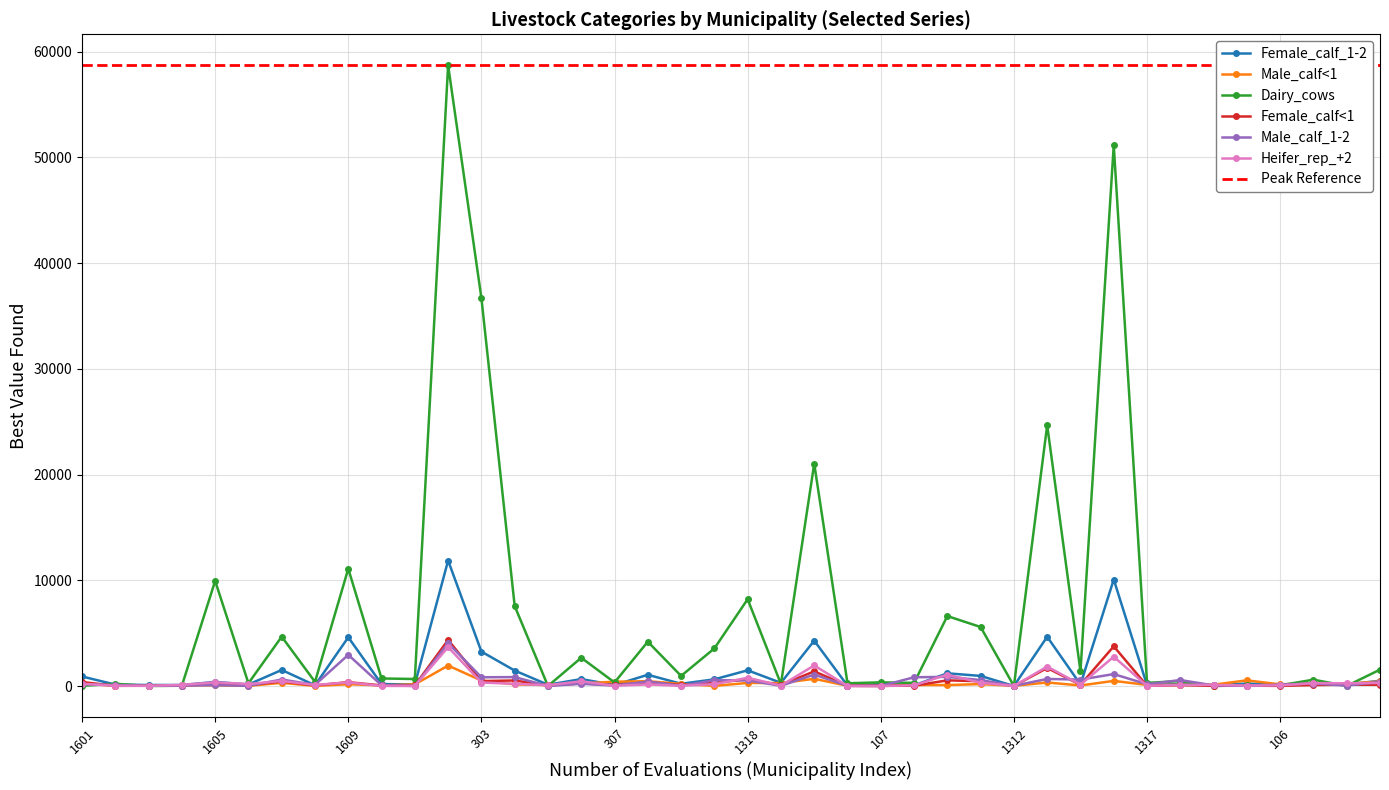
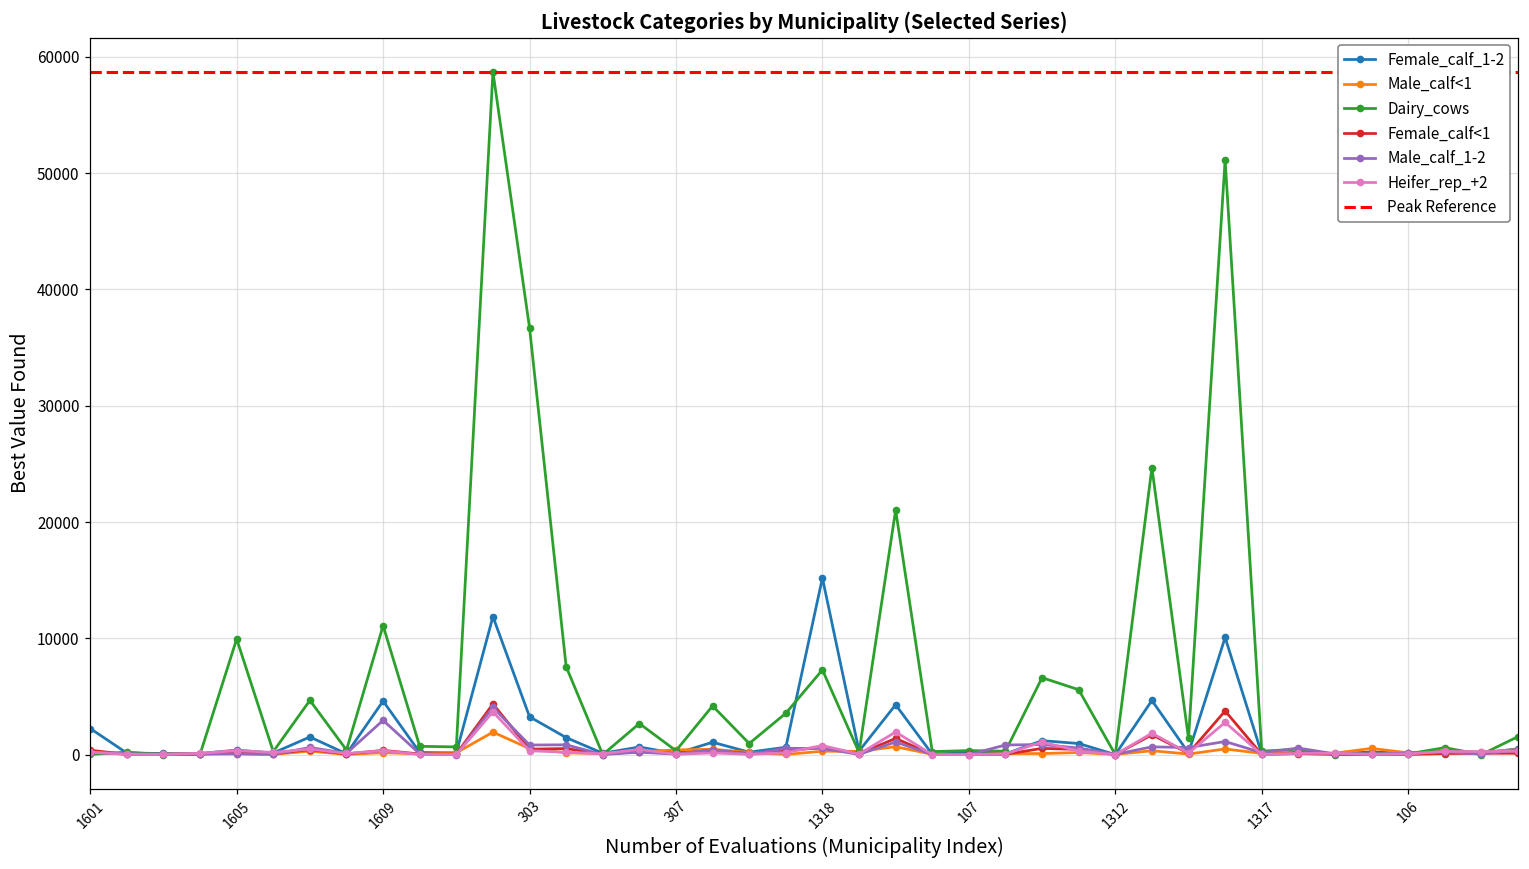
  {
    "Female_calf_1-2": {
-     "1601": 900,
+     "1601": 2200,
      "1609": 4600,
      "303": 3300,
-     "1318": 1500
+     "1318": 15200
    },
    "Dairy_cows": {
      "1605": 9900,
      "1609": 11100,
      "303": 36700,
-     "1318": 8200
+     "1318": 7300
    },
    "Male_calf_1-2": {
      "1609": 2900,
      "303": 800
    }
  }
